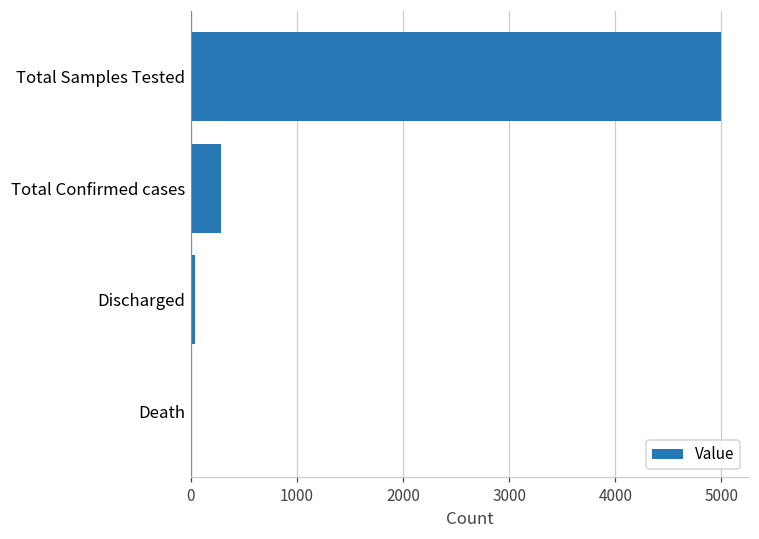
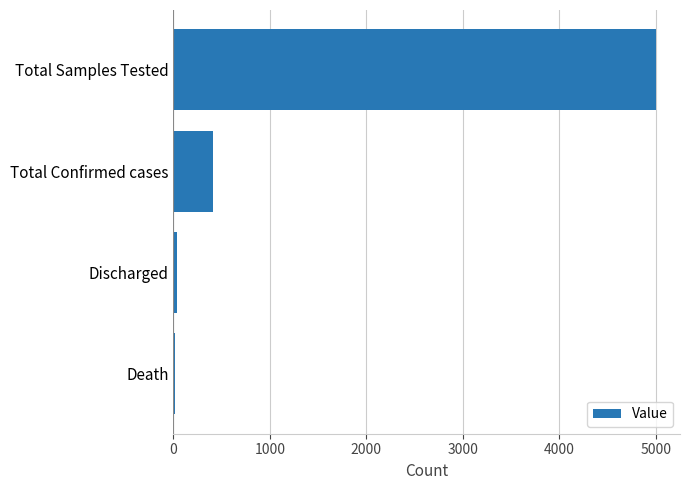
  {
    "Total Samples Tested": 5000,
-   "Total Confirmed cases": 300,
+   "Total Confirmed cases": 400,
    "Discharged": 0
  }
